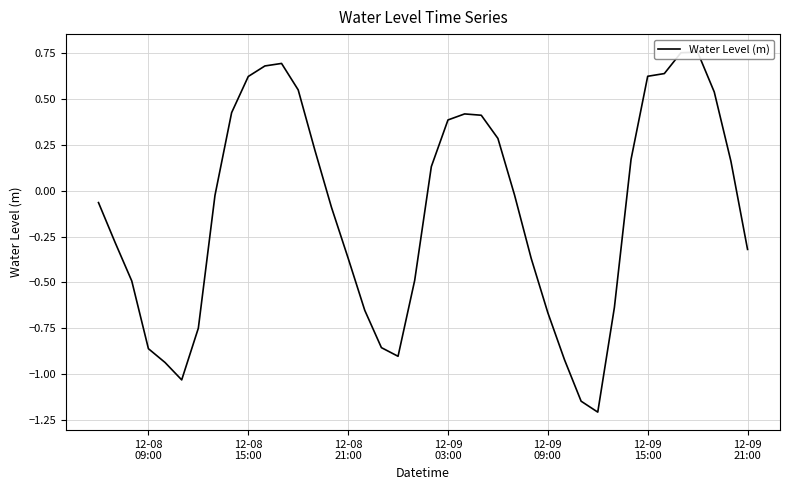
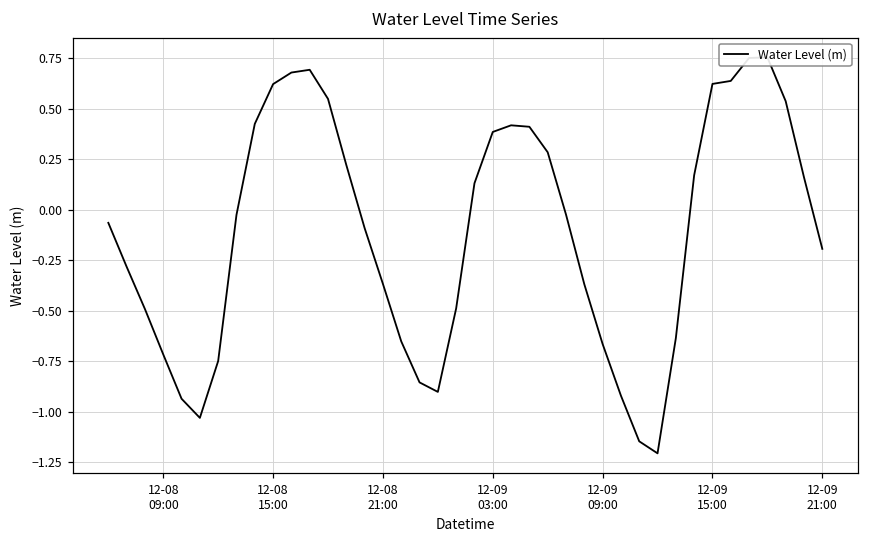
  {
-   "12-08 09:00": -0.86,
+   "12-08 09:00": -0.72,
    "12-08 15:00": 0.62,
    "12-08 21:00": -0.37,
    "12-09 03:00": 0.39,
    "12-09 09:00": -0.66,
    "12-09 15:00": 0.62,
-   "12-09 21:00": -0.32
+   "12-09 21:00": -0.19
  }
